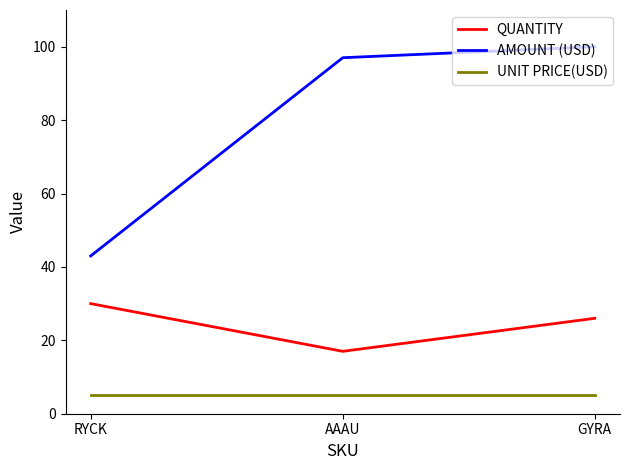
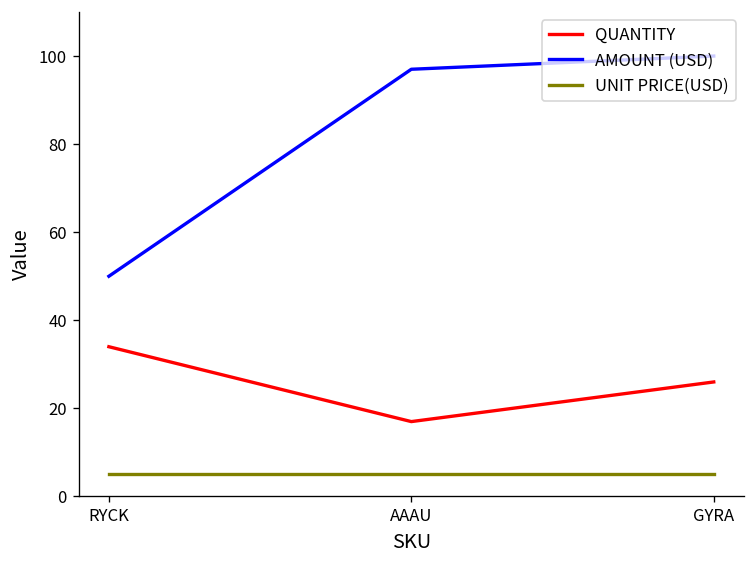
  {
    "QUANTITY": {
-     "RYCK": 30,
+     "RYCK": 34,
      "AAAU": 17,
      "GYRA": 26
    },
    "AMOUNT (USD)": {
-     "RYCK": 43,
+     "RYCK": 50,
      "AAAU": 97
    },
    "UNIT PRICE(USD)": {
      "RYCK": 5,
      "AAAU": 5,
      "GYRA": 5
    }
  }
